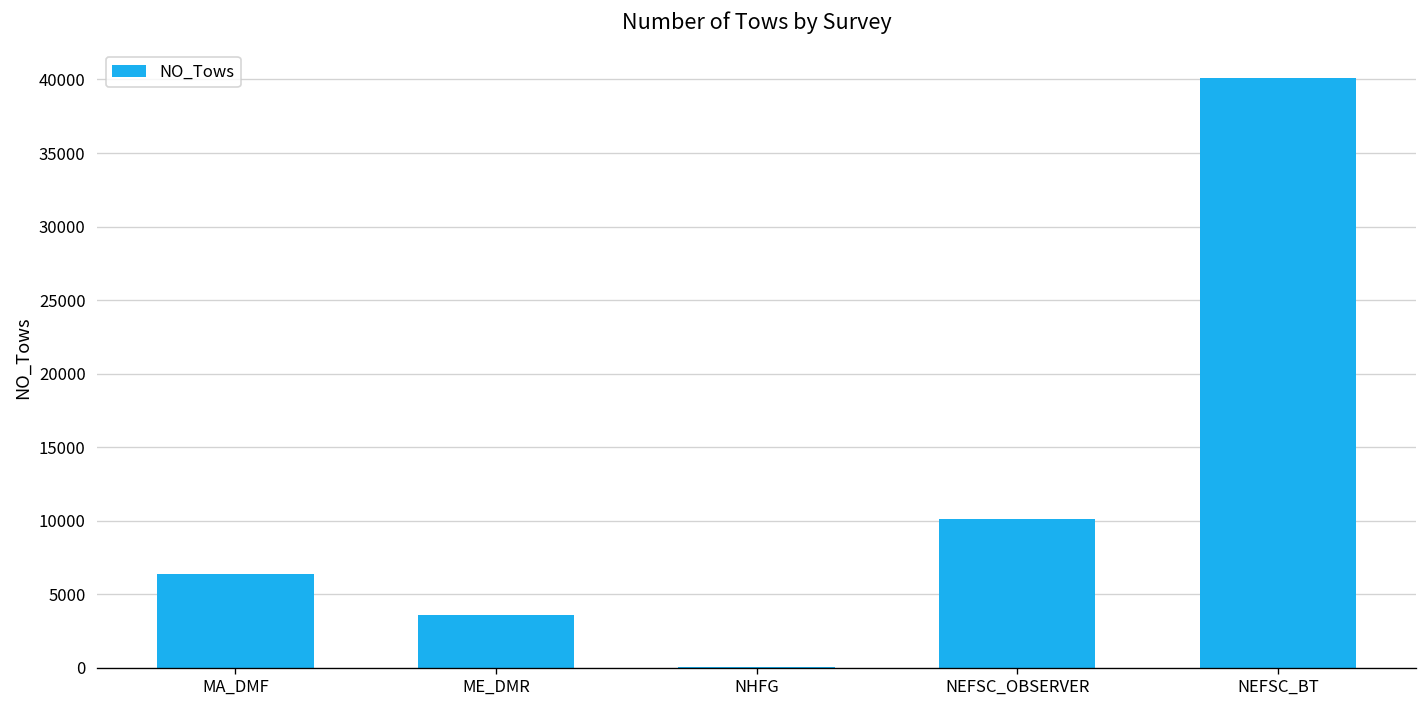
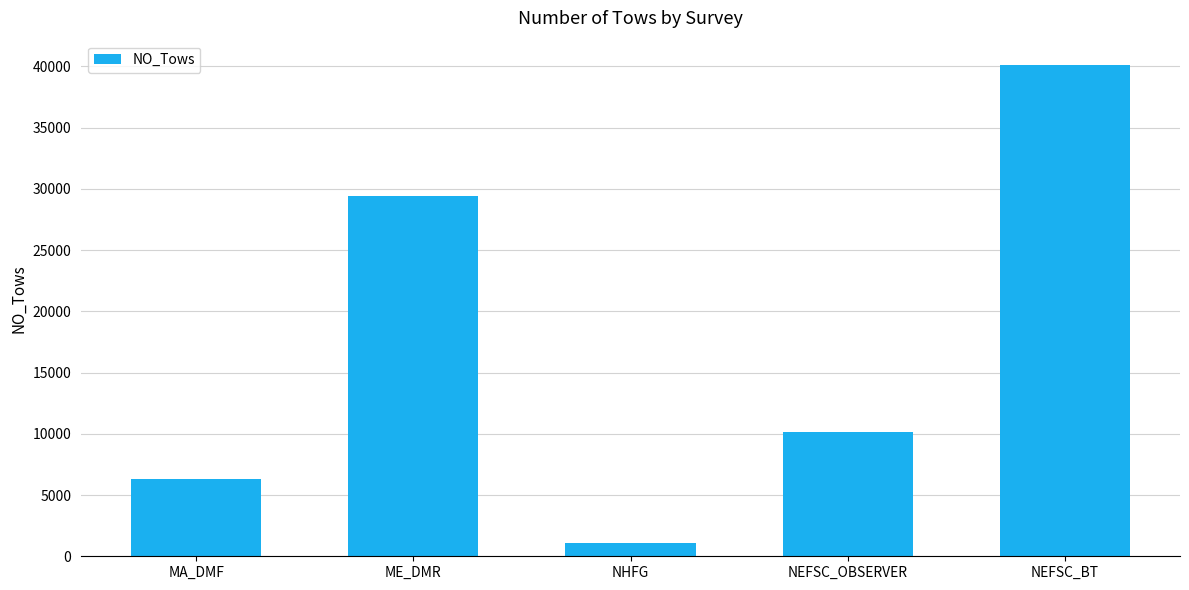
  {
    "MA_DMF": 6300,
-   "ME_DMR": 3600,
-   "NHFG": 0,
+   "ME_DMR": 29400,
+   "NHFG": 1100,
    "NEFSC_OBSERVER": 10100,
    "NEFSC_BT": 40100
  }
